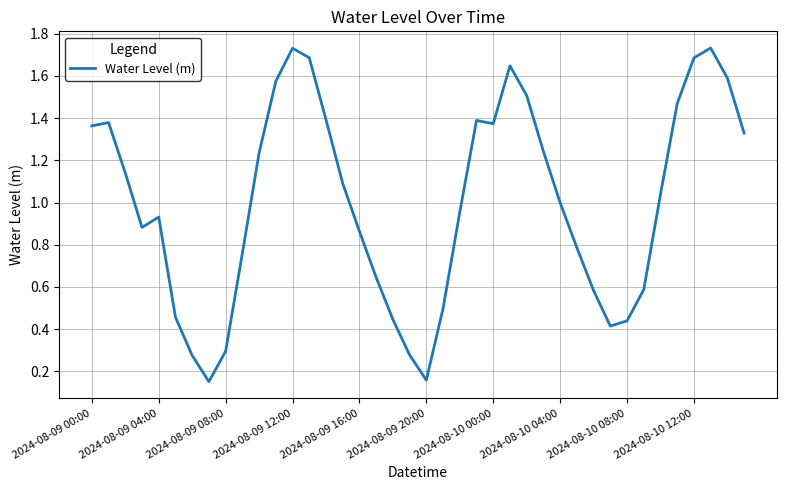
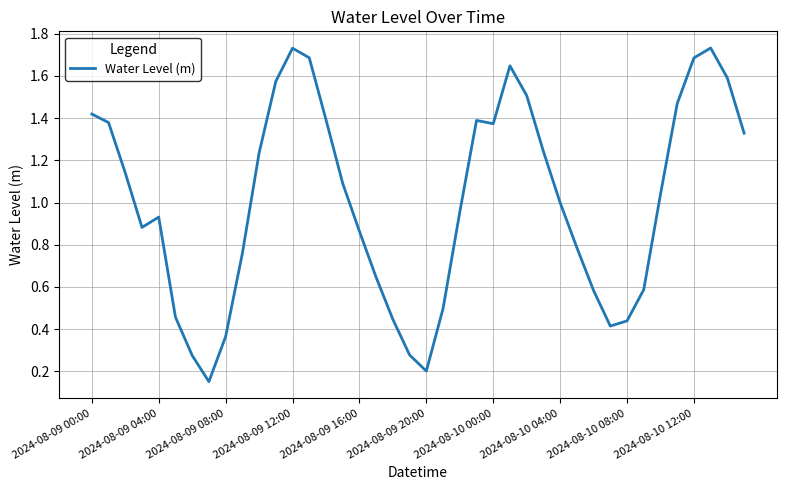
  {
-   "2024-08-09 00:00": 1.36,
+   "2024-08-09 00:00": 1.42,
    "2024-08-09 04:00": 0.93,
-   "2024-08-09 08:00": 0.30,
+   "2024-08-09 08:00": 0.36,
    "2024-08-09 12:00": 1.73,
    "2024-08-09 16:00": 0.86,
-   "2024-08-09 20:00": 0.16,
+   "2024-08-09 20:00": 0.20,
    "2024-08-10 00:00": 1.37,
    "2024-08-10 04:00": 1.00,
    "2024-08-10 08:00": 0.44,
    "2024-08-10 12:00": 1.69
  }
